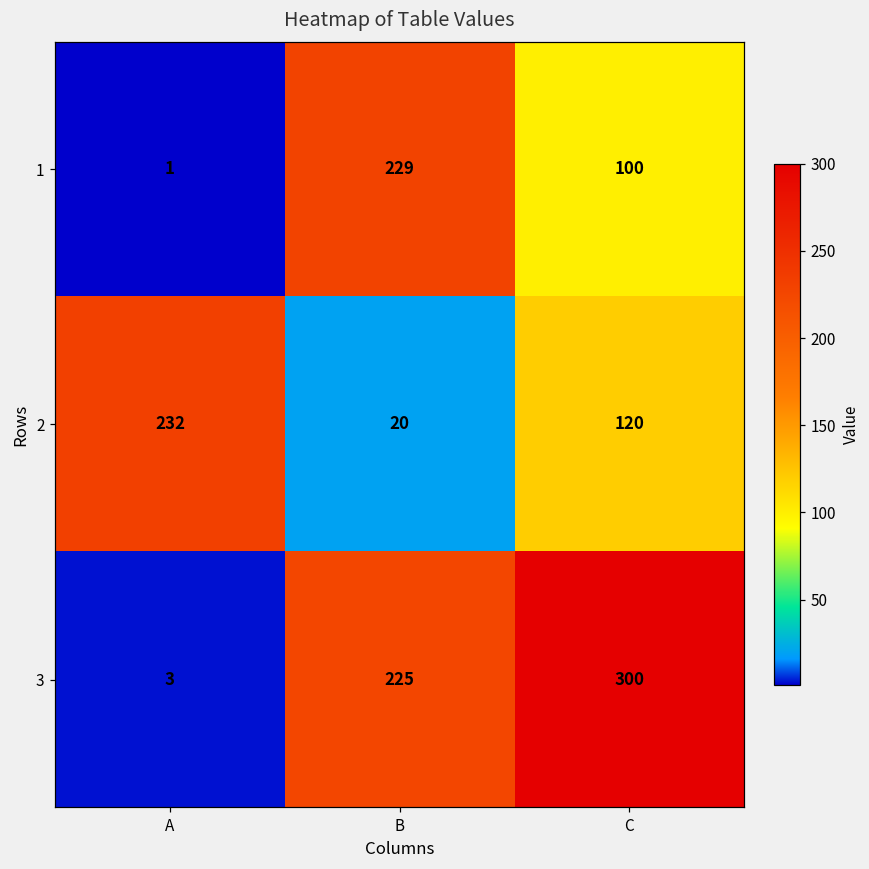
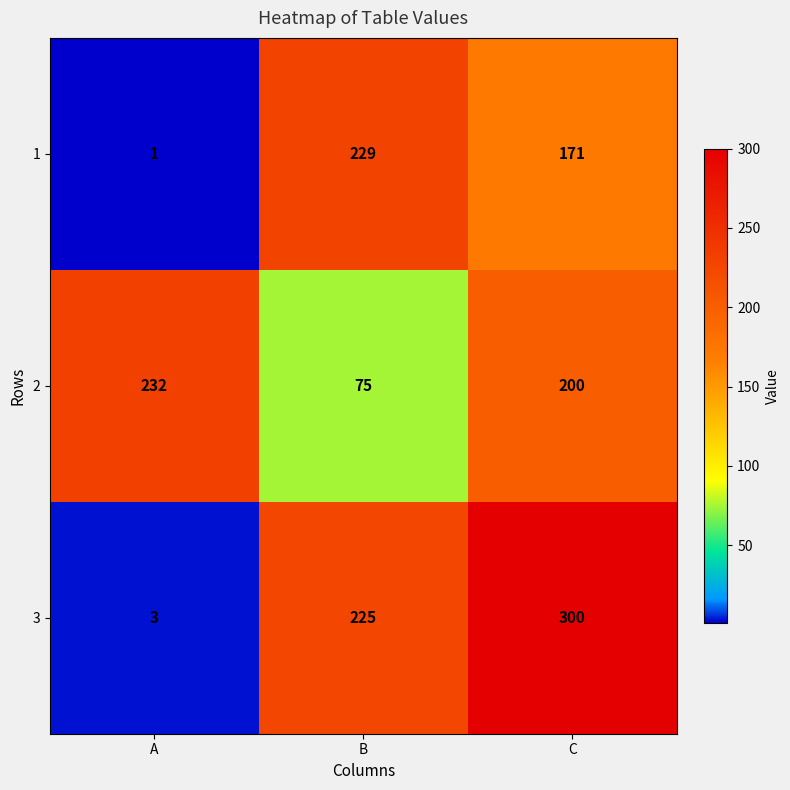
  {
    "1": {
      "A": 1,
      "B": 229,
-     "C": 100
+     "C": 171
    },
    "2": {
      "A": 232,
-     "B": 20,
-     "C": 120
+     "B": 75,
+     "C": 200
    },
    "3": {
      "A": 3,
      "B": 225,
      "C": 300
    }
  }
